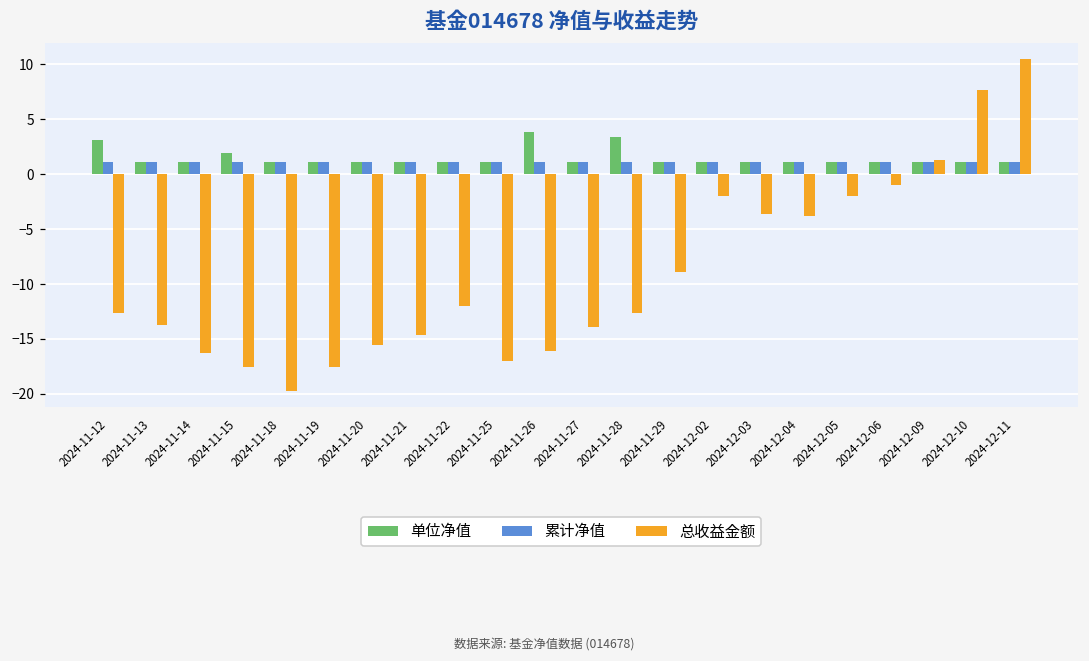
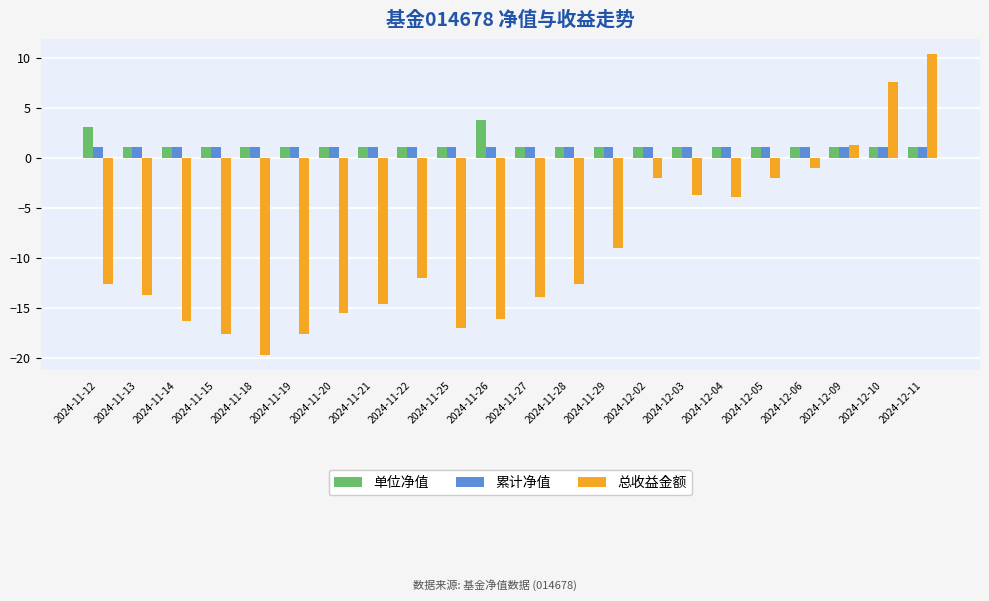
  {
    "单位净值": {
      "2024-11-12": 3,
      "2024-11-13": 1,
      "2024-11-14": 1,
-     "2024-11-15": 2,
+     "2024-11-15": 1,
      "2024-11-18": 1,
      "2024-11-19": 1,
      "2024-11-20": 1,
      "2024-11-21": 1,
      "2024-11-22": 1,
      "2024-11-25": 1,
      "2024-11-26": 4,
      "2024-11-27": 1,
-     "2024-11-28": 3,
+     "2024-11-28": 1,
      "2024-11-29": 1,
      "2024-12-02": 1,
      "2024-12-03": 1,
      "2024-12-04": 1,
      "2024-12-05": 1,
      "2024-12-06": 1,
      "2024-12-09": 1,
      "2024-12-10": 1,
      "2024-12-11": 1
    },
    "累计净值": {
      "2024-11-12": 1,
      "2024-11-13": 1,
      "2024-11-14": 1,
      "2024-11-15": 1,
      "2024-11-18": 1,
      "2024-11-19": 1,
      "2024-11-20": 1,
      "2024-11-21": 1,
      "2024-11-22": 1,
      "2024-11-25": 1,
      "2024-11-26": 1,
      "2024-11-27": 1,
      "2024-11-28": 1,
      "2024-11-29": 1,
      "2024-12-02": 1,
      "2024-12-03": 1,
      "2024-12-04": 1,
      "2024-12-05": 1,
      "2024-12-06": 1,
      "2024-12-09": 1,
      "2024-12-10": 1,
      "2024-12-11": 1
    },
    "总收益金额": {
      "2024-11-12": -13,
      "2024-11-13": -14,
      "2024-11-14": -16,
      "2024-11-15": -18,
      "2024-11-18": -20,
      "2024-11-19": -18,
      "2024-11-20": -16,
      "2024-11-21": -15,
      "2024-11-22": -12,
      "2024-11-25": -17,
      "2024-11-26": -16,
      "2024-11-27": -14,
      "2024-11-28": -13,
      "2024-11-29": -9,
      "2024-12-02": -2,
      "2024-12-03": -4,
      "2024-12-04": -4,
      "2024-12-05": -2,
      "2024-12-06": -1,
      "2024-12-09": 1,
      "2024-12-10": 8,
      "2024-12-11": 10
    }
  }
